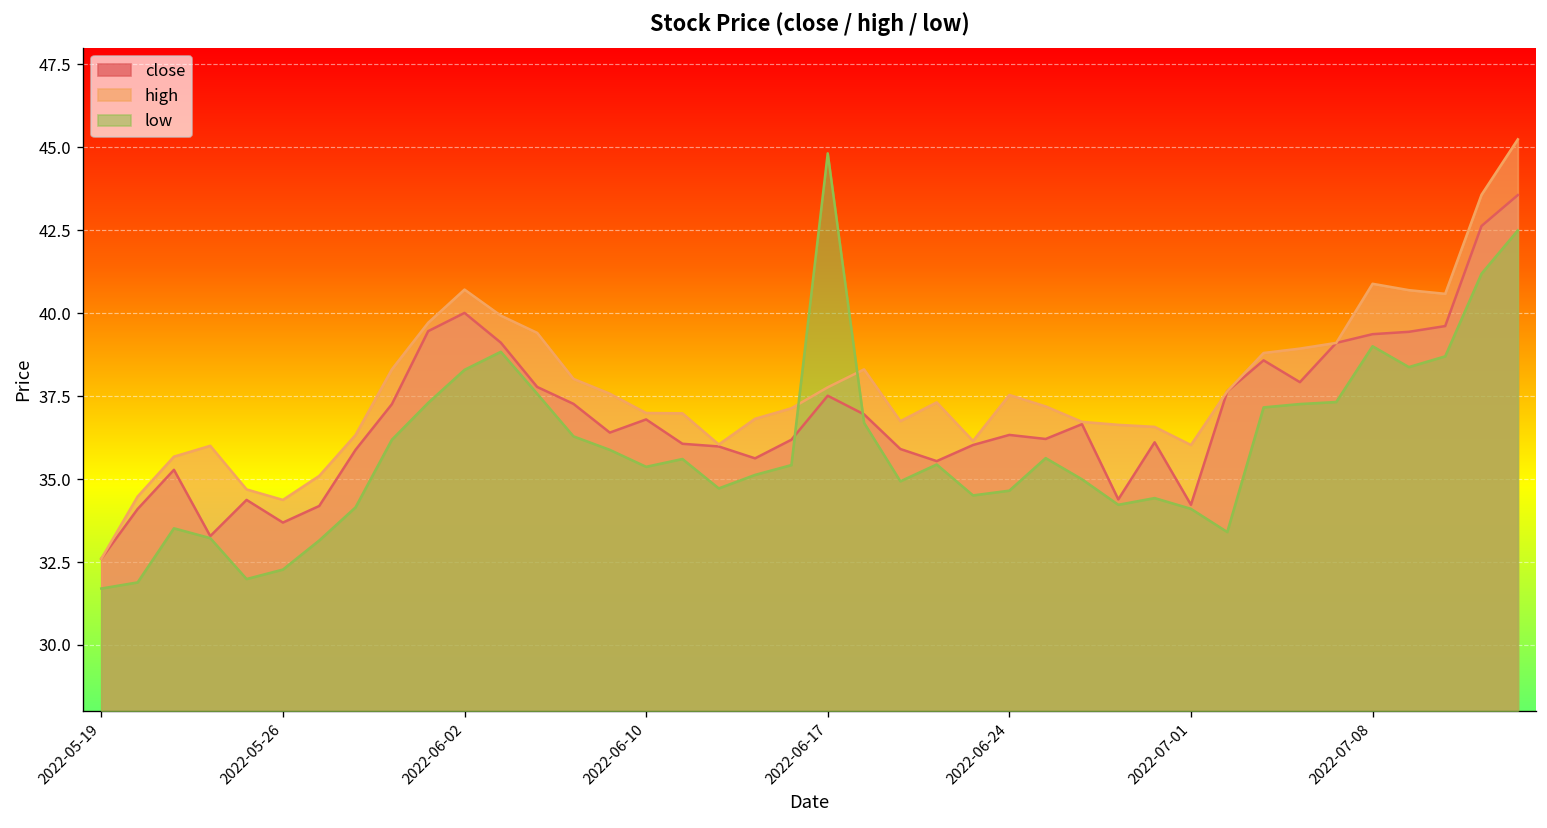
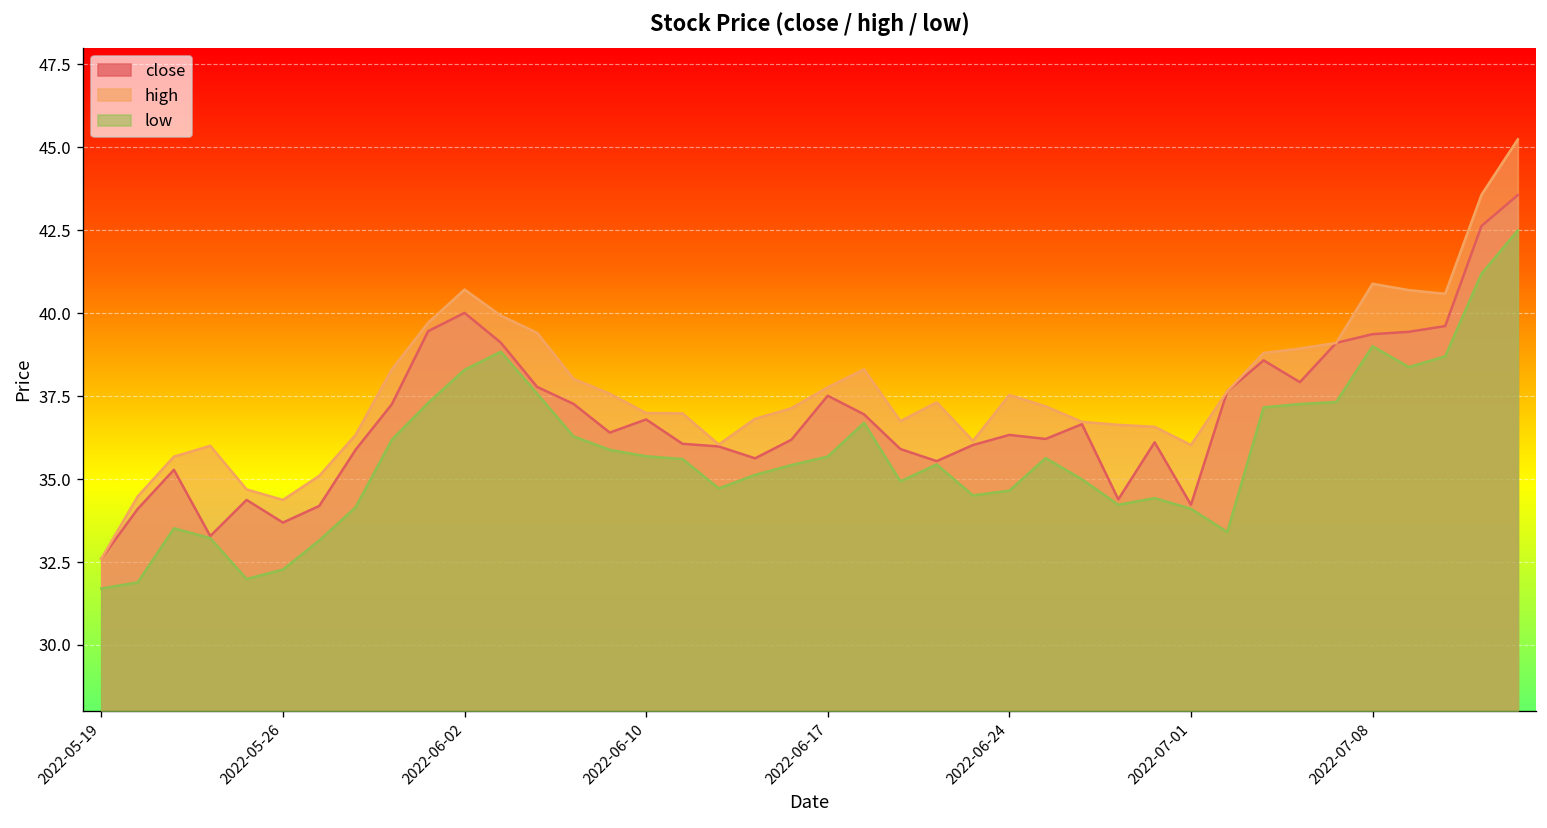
  {
    "low": {
      "2022-05-19": 31.7,
      "2022-05-26": 32.3,
      "2022-06-02": 38.3,
-     "2022-06-10": 35.4,
-     "2022-06-17": 44.8,
+     "2022-06-10": 35.7,
+     "2022-06-17": 35.7,
      "2022-06-24": 34.7,
      "2022-07-01": 34.1,
      "2022-07-08": 39.0
    }
  }
